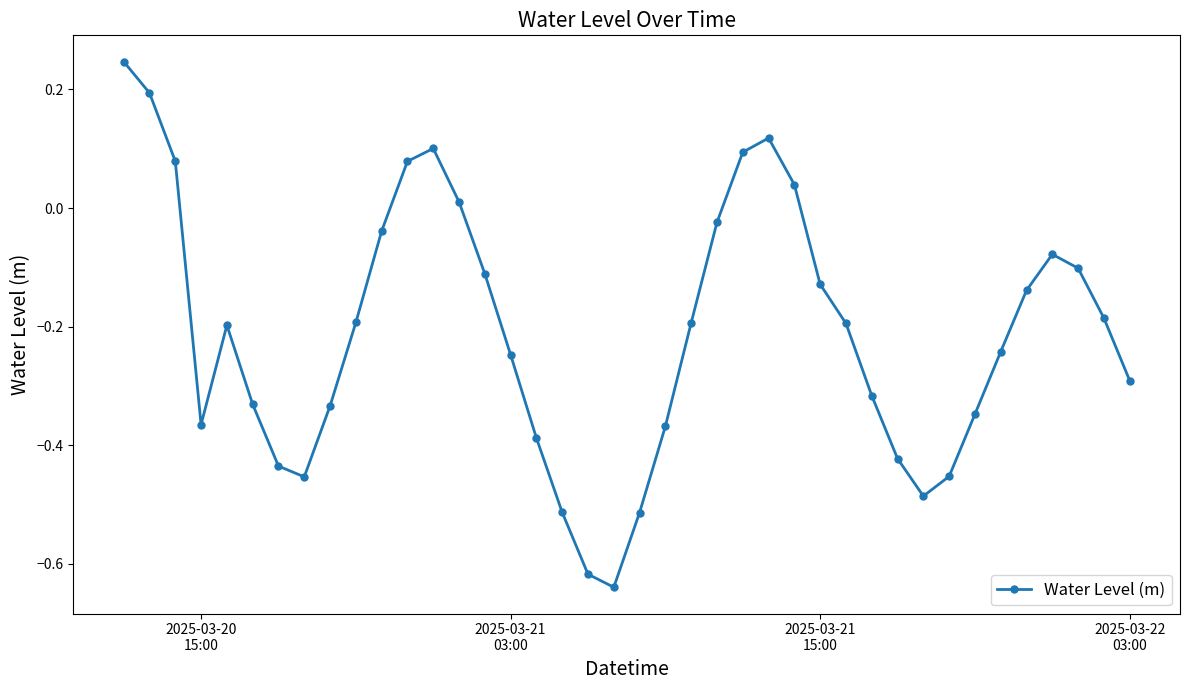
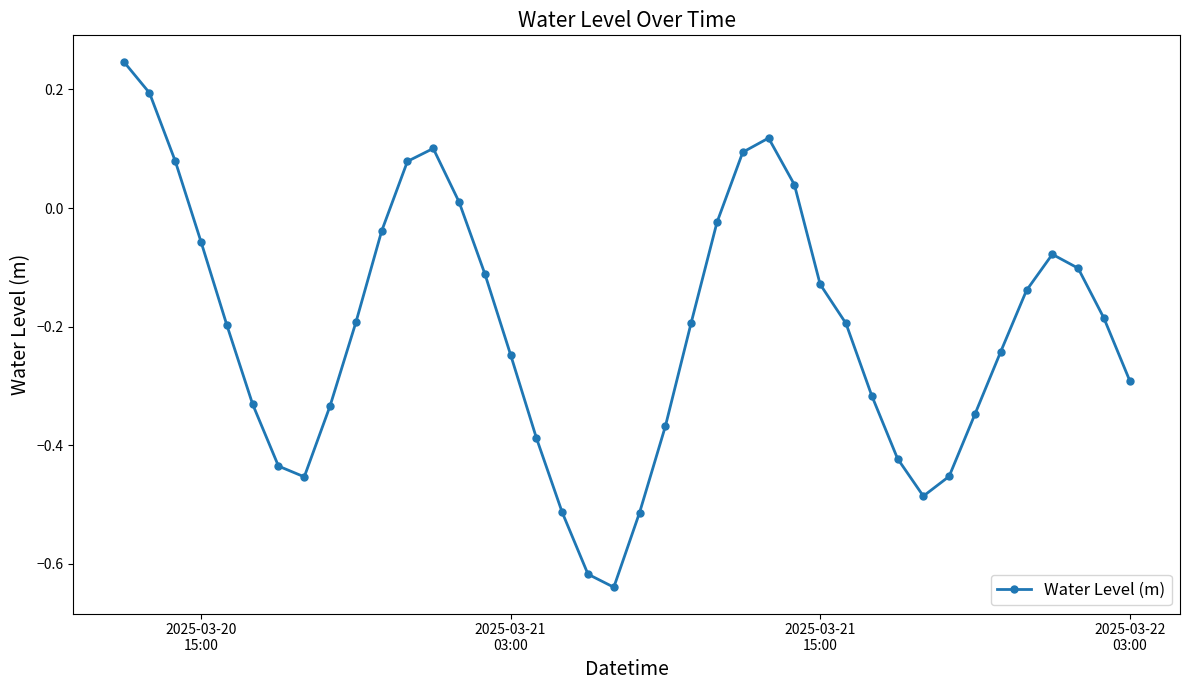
  {
-   "2025-03-20 15:00": -0.37,
+   "2025-03-20 15:00": -0.06,
    "2025-03-21 03:00": -0.25,
    "2025-03-21 15:00": -0.13,
    "2025-03-22 03:00": -0.29
  }
